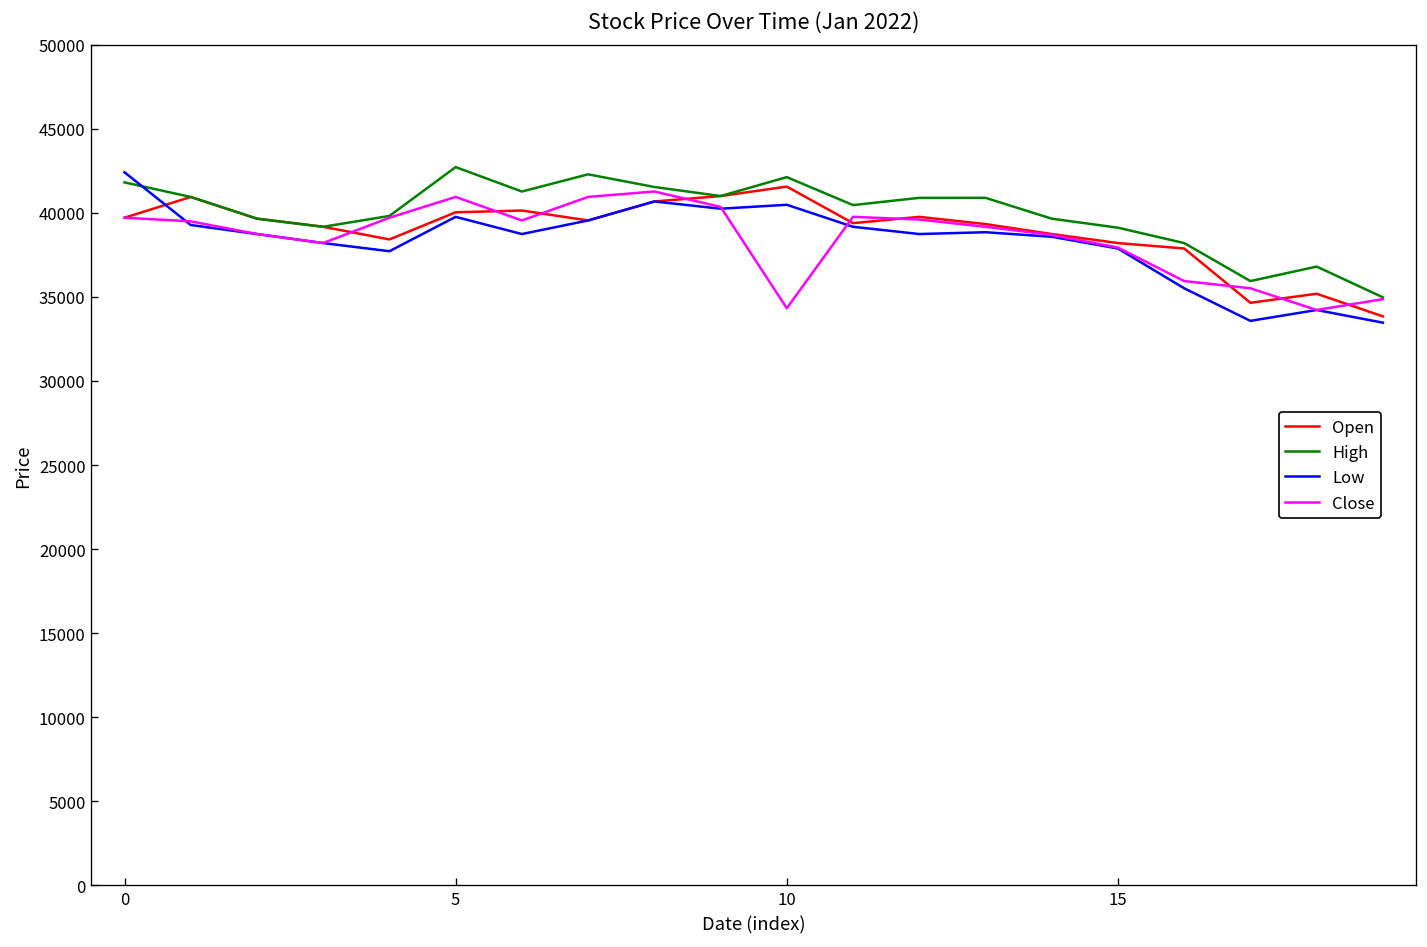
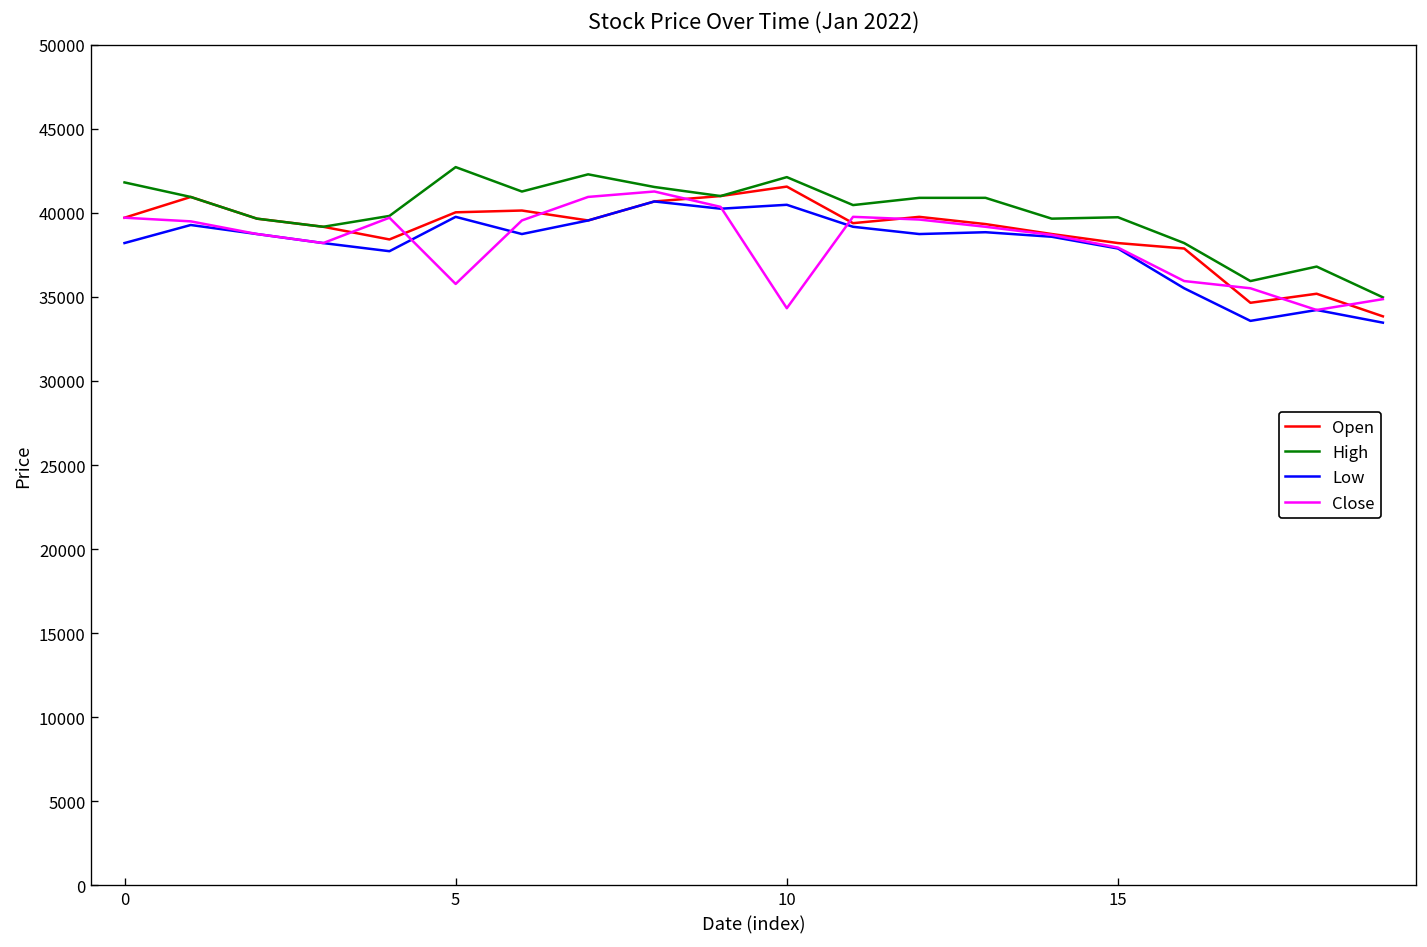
  {
    "Open": {
      "5": 40000,
      "10": 41600,
      "15": 38200
    },
    "High": {
      "0": 41800,
      "5": 42700,
      "10": 42100,
-     "15": 39100
+     "15": 39700
    },
    "Low": {
-     "0": 42400,
+     "0": 38200,
      "5": 39800,
      "10": 40500
    },
    "Close": {
-     "5": 40900,
+     "5": 35800,
      "10": 34300
    }
  }
